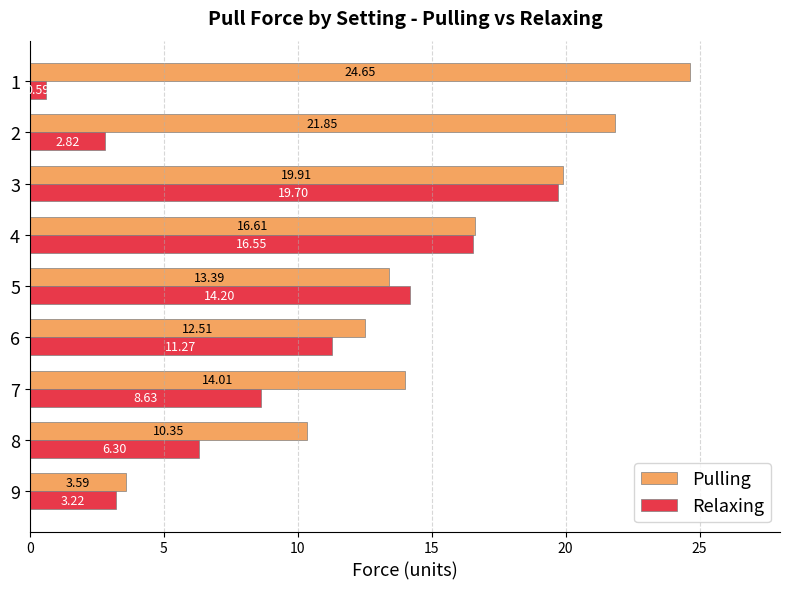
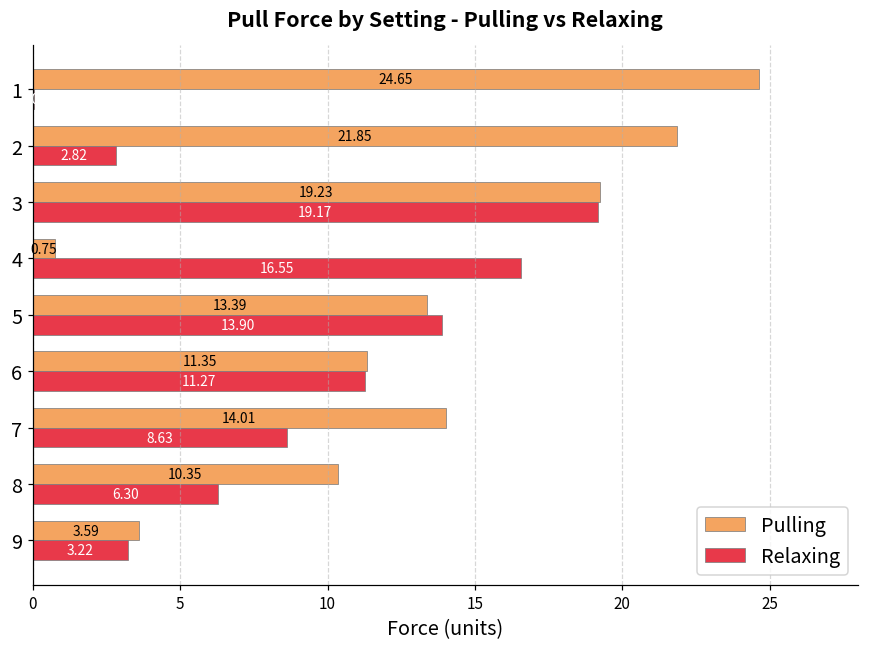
  {
    "Pulling": {
      "1": 24.65,
      "2": 21.85,
-     "3": 19.91,
-     "4": 16.61,
+     "3": 19.23,
+     "4": 0.75,
      "5": 13.39,
-     "6": 12.51,
+     "6": 11.35,
      "7": 14.01,
      "8": 10.35,
      "9": 3.59
    },
    "Relaxing": {
-     "1": 0.6,
+     "1": 0.0,
      "2": 2.82,
-     "3": 19.70,
+     "3": 19.17,
      "4": 16.55,
-     "5": 14.20,
+     "5": 13.90,
      "6": 11.27,
      "7": 8.63,
      "8": 6.30,
      "9": 3.22
    }
  }
